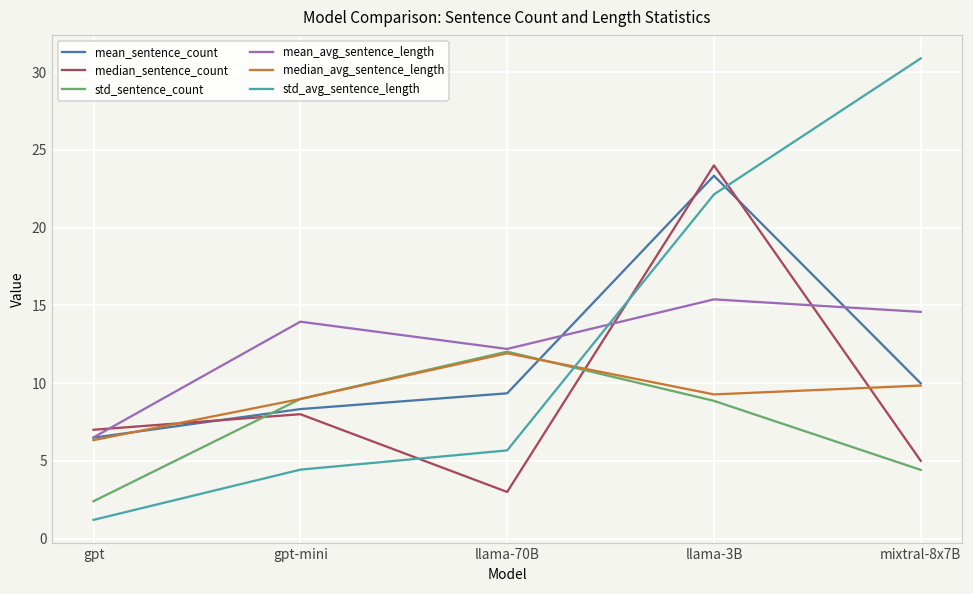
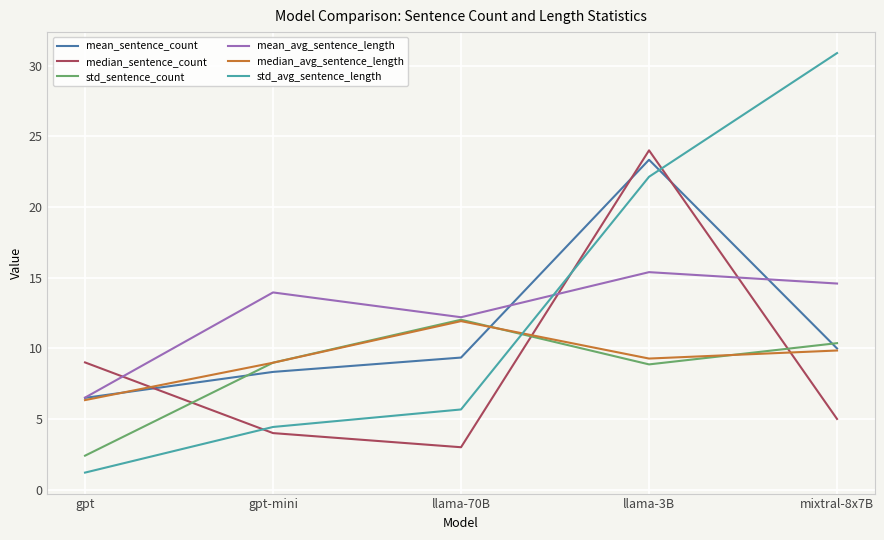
  {
    "median_sentence_count": {
-     "gpt": 7,
-     "gpt-mini": 8,
+     "gpt": 9,
+     "gpt-mini": 4,
      "llama-70B": 3,
      "llama-3B": 24,
      "mixtral-8x7B": 5
    },
    "std_sentence_count": {
      "gpt": 2.4,
      "llama-3B": 8.9,
-     "mixtral-8x7B": 4.4
+     "mixtral-8x7B": 10.4
    },
    "mean_avg_sentence_length": {
      "gpt-mini": 13.9,
      "llama-3B": 15.4,
      "mixtral-8x7B": 14.6
    },
    "median_avg_sentence_length": {
      "llama-3B": 9.3
    }
  }
